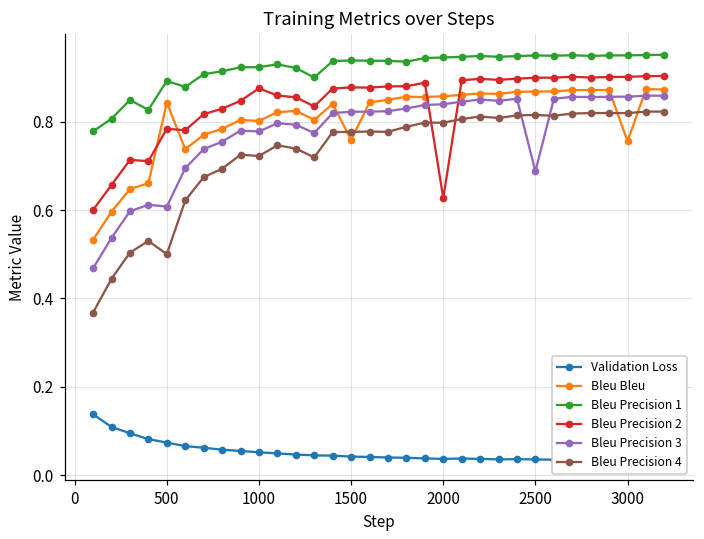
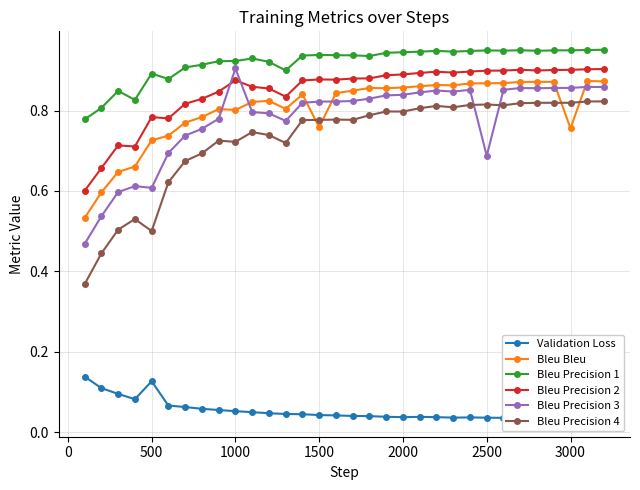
  {
    "Validation Loss": {
-     "500": 0.07,
+     "500": 0.13,
      "1000": 0.05,
      "1500": 0.04,
      "2000": 0.04,
      "2500": 0.04
    },
    "Bleu Bleu": {
-     "500": 0.84,
+     "500": 0.73,
      "1000": 0.80,
      "1500": 0.76,
      "2000": 0.86,
      "2500": 0.87,
      "3000": 0.76
    },
    "Bleu Precision 1": {
      "500": 0.89,
      "1000": 0.92,
      "1500": 0.94,
      "2000": 0.94,
      "2500": 0.95,
      "3000": 0.95
    },
    "Bleu Precision 2": {
      "500": 0.78,
      "1000": 0.88,
      "1500": 0.88,
-     "2000": 0.63,
+     "2000": 0.89,
      "2500": 0.90,
      "3000": 0.90
    },
    "Bleu Precision 3": {
      "500": 0.61,
-     "1000": 0.78,
+     "1000": 0.90,
      "1500": 0.82,
      "2000": 0.84,
      "2500": 0.69,
      "3000": 0.86
    },
    "Bleu Precision 4": {
      "500": 0.50,
      "1000": 0.72,
      "1500": 0.78,
      "2000": 0.80,
      "2500": 0.81,
      "3000": 0.82
    }
  }
